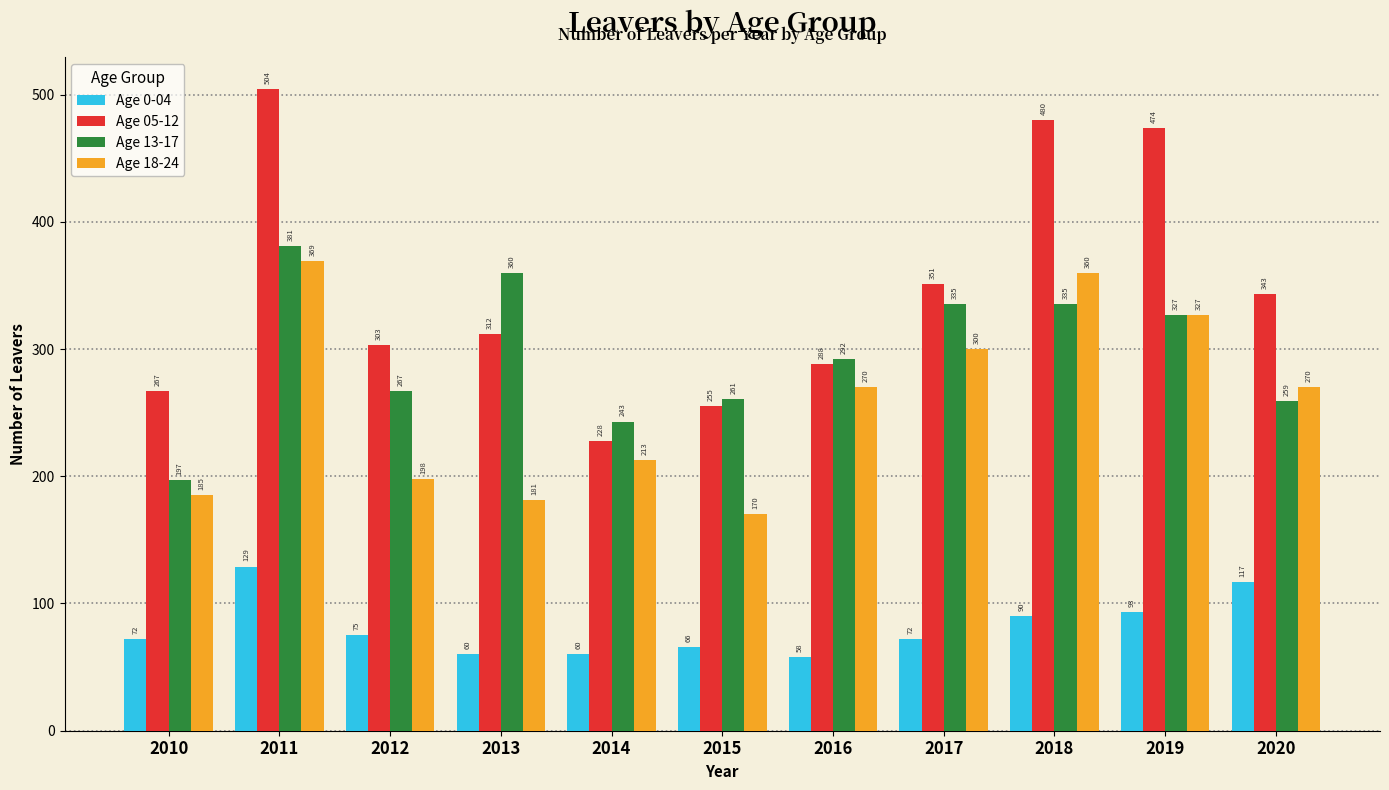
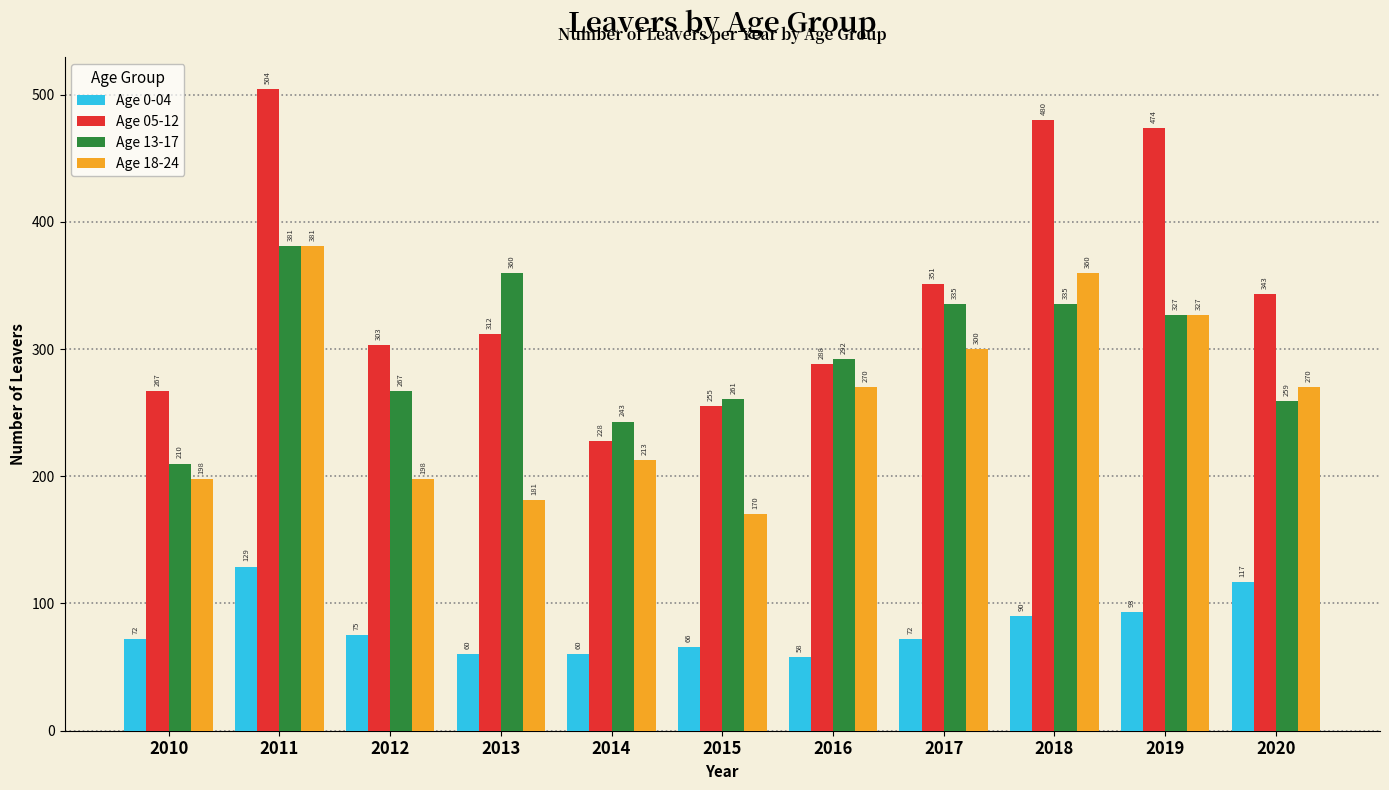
  {
    "Age 0-04": {
      "2010": 72,
      "2011": 129,
      "2012": 75,
      "2013": 60,
      "2014": 60,
      "2015": 66,
      "2016": 58,
      "2017": 72,
      "2018": 90,
      "2019": 93,
      "2020": 117
    },
    "Age 05-12": {
      "2010": 267,
      "2011": 504,
      "2012": 303,
      "2013": 312,
      "2014": 228,
      "2015": 255,
      "2016": 288,
      "2017": 351,
      "2018": 480,
      "2019": 474,
      "2020": 343
    },
    "Age 13-17": {
-     "2010": 197,
+     "2010": 210,
      "2011": 381,
      "2012": 267,
      "2013": 360,
      "2014": 243,
      "2015": 261,
      "2016": 292,
      "2017": 335,
      "2018": 335,
      "2019": 327,
      "2020": 259
    },
    "Age 18-24": {
-     "2010": 185,
-     "2011": 369,
+     "2010": 198,
+     "2011": 381,
      "2012": 198,
      "2013": 181,
      "2014": 213,
      "2015": 170,
      "2016": 270,
      "2017": 300,
      "2018": 360,
      "2019": 327,
      "2020": 270
    }
  }
